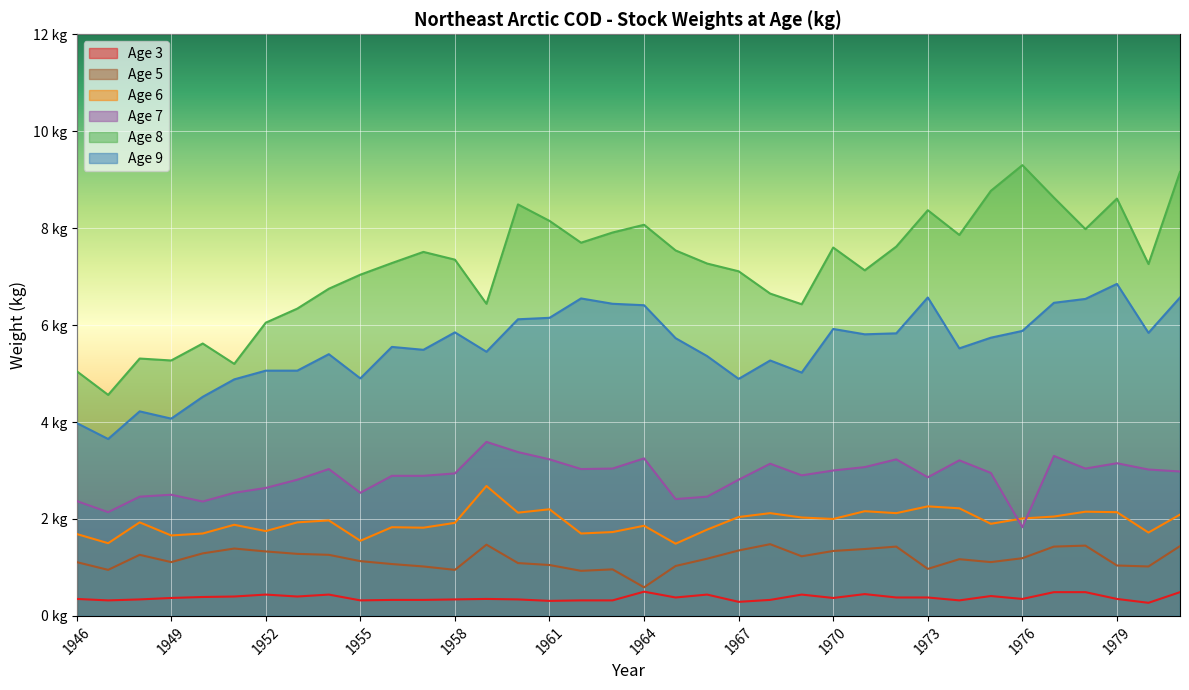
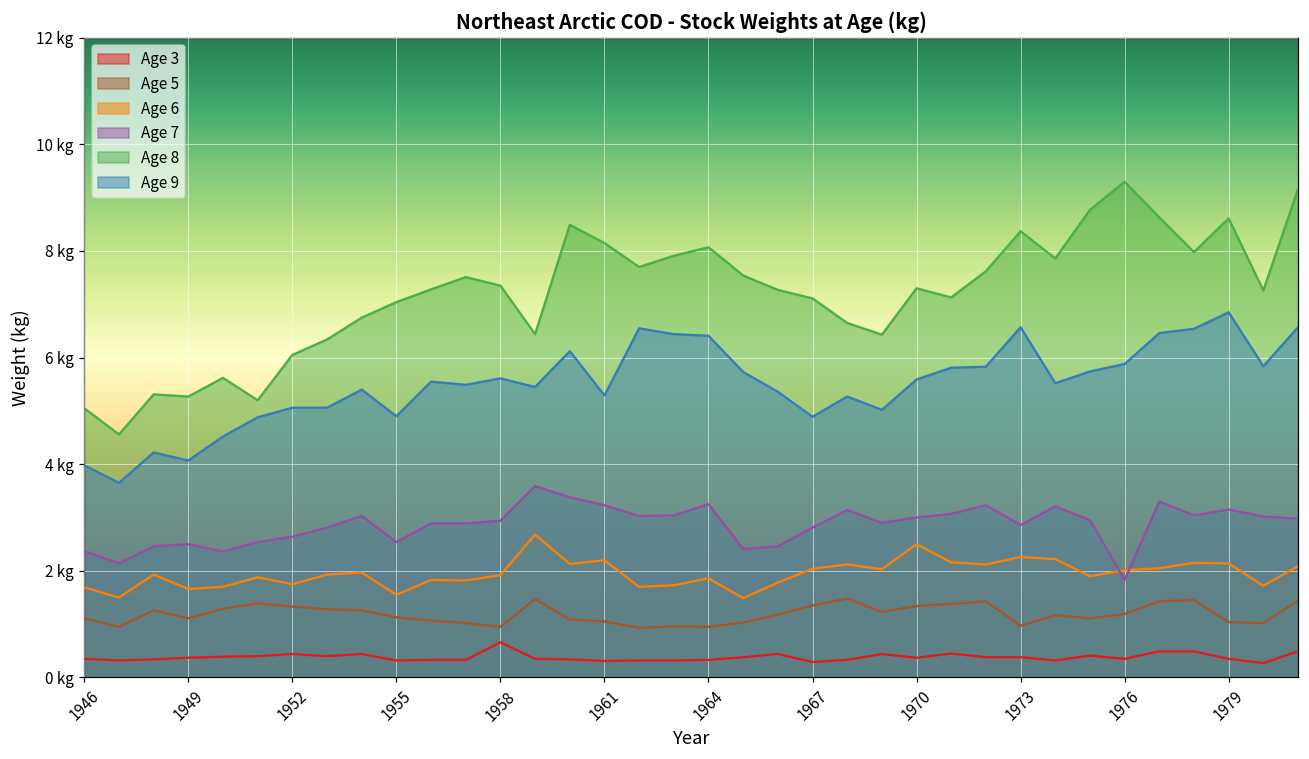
  {
    "Age 3": {
      "1946": "0.4 kg",
      "1949": "0.4 kg",
      "1952": "0.4 kg",
      "1955": "0.3 kg",
-     "1958": "0.3 kg",
+     "1958": "0.7 kg",
      "1961": "0.3 kg",
-     "1964": "0.5 kg",
+     "1964": "0.3 kg",
      "1967": "0.3 kg",
      "1970": "0.4 kg",
      "1973": "0.4 kg",
      "1976": "0.4 kg",
      "1979": "0.4 kg"
    },
    "Age 5": {
      "1946": "1.1 kg",
      "1949": "1.1 kg",
      "1952": "1.3 kg",
      "1955": "1.1 kg",
      "1958": "1.0 kg",
      "1961": "1.1 kg",
-     "1964": "0.6 kg",
+     "1964": "1.0 kg",
      "1967": "1.4 kg",
      "1970": "1.3 kg",
      "1973": "1.0 kg",
      "1976": "1.2 kg",
      "1979": "1.0 kg"
    },
    "Age 6": {
      "1946": "1.7 kg",
      "1949": "1.7 kg",
      "1952": "1.8 kg",
      "1955": "1.6 kg",
      "1958": "1.9 kg",
      "1961": "2.2 kg",
      "1964": "1.9 kg",
      "1967": "2.0 kg",
-     "1970": "2.0 kg",
+     "1970": "2.5 kg",
      "1973": "2.3 kg",
      "1976": "2.0 kg",
      "1979": "2.1 kg"
    },
    "Age 7": {
      "1946": "2.4 kg",
      "1949": "2.5 kg",
      "1952": "2.6 kg",
      "1955": "2.5 kg",
      "1958": "2.9 kg",
      "1961": "3.2 kg",
      "1964": "3.3 kg",
      "1967": "2.8 kg",
      "1970": "3.0 kg",
      "1973": "2.9 kg",
      "1976": "1.8 kg",
      "1979": "3.2 kg"
    },
    "Age 8": {
      "1946": "5.1 kg",
      "1949": "5.3 kg",
      "1952": "6.1 kg",
      "1955": "7.0 kg",
      "1958": "7.4 kg",
      "1961": "8.2 kg",
      "1964": "8.1 kg",
      "1967": "7.1 kg",
-     "1970": "7.6 kg",
+     "1970": "7.3 kg",
      "1973": "8.4 kg",
      "1976": "9.3 kg",
      "1979": "8.6 kg"
    },
    "Age 9": {
      "1946": "4.0 kg",
      "1949": "4.1 kg",
      "1952": "5.1 kg",
      "1955": "4.9 kg",
-     "1958": "5.9 kg",
-     "1961": "6.2 kg",
+     "1958": "5.6 kg",
+     "1961": "5.3 kg",
      "1964": "6.4 kg",
      "1967": "4.9 kg",
-     "1970": "5.9 kg",
+     "1970": "5.6 kg",
      "1973": "6.6 kg",
      "1976": "5.9 kg",
      "1979": "6.9 kg"
    }
  }
